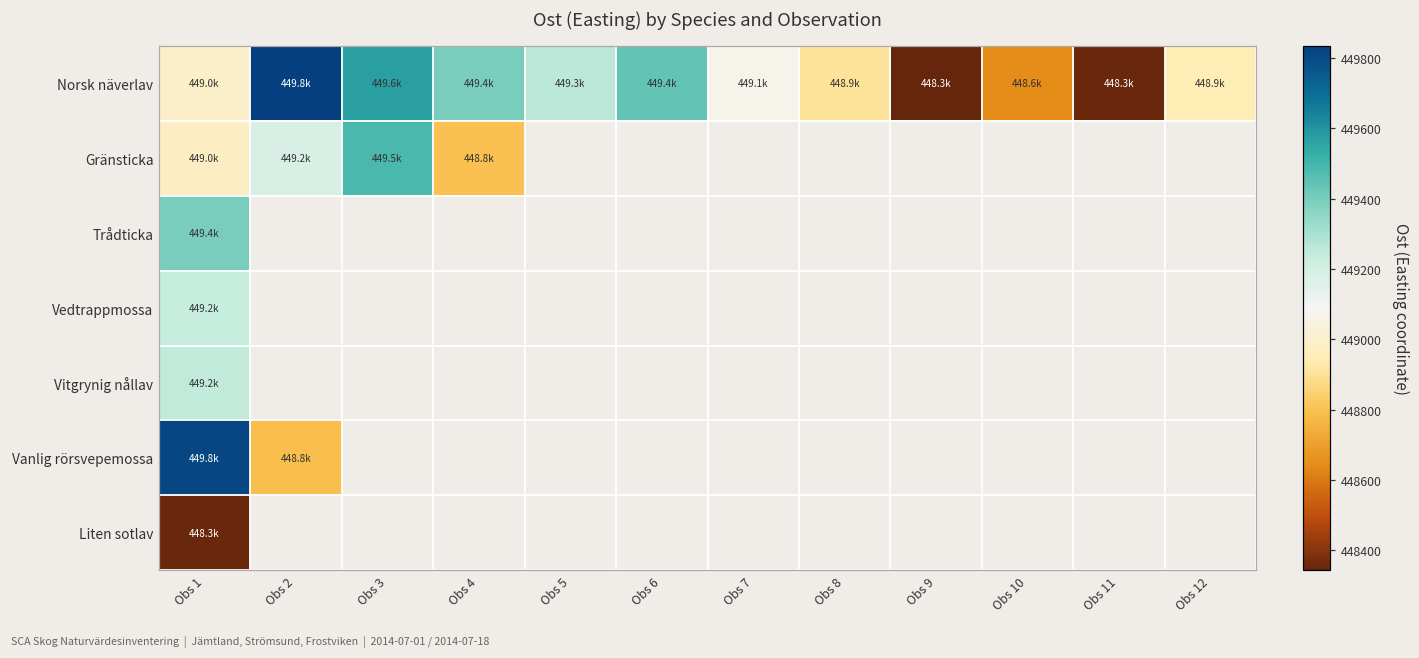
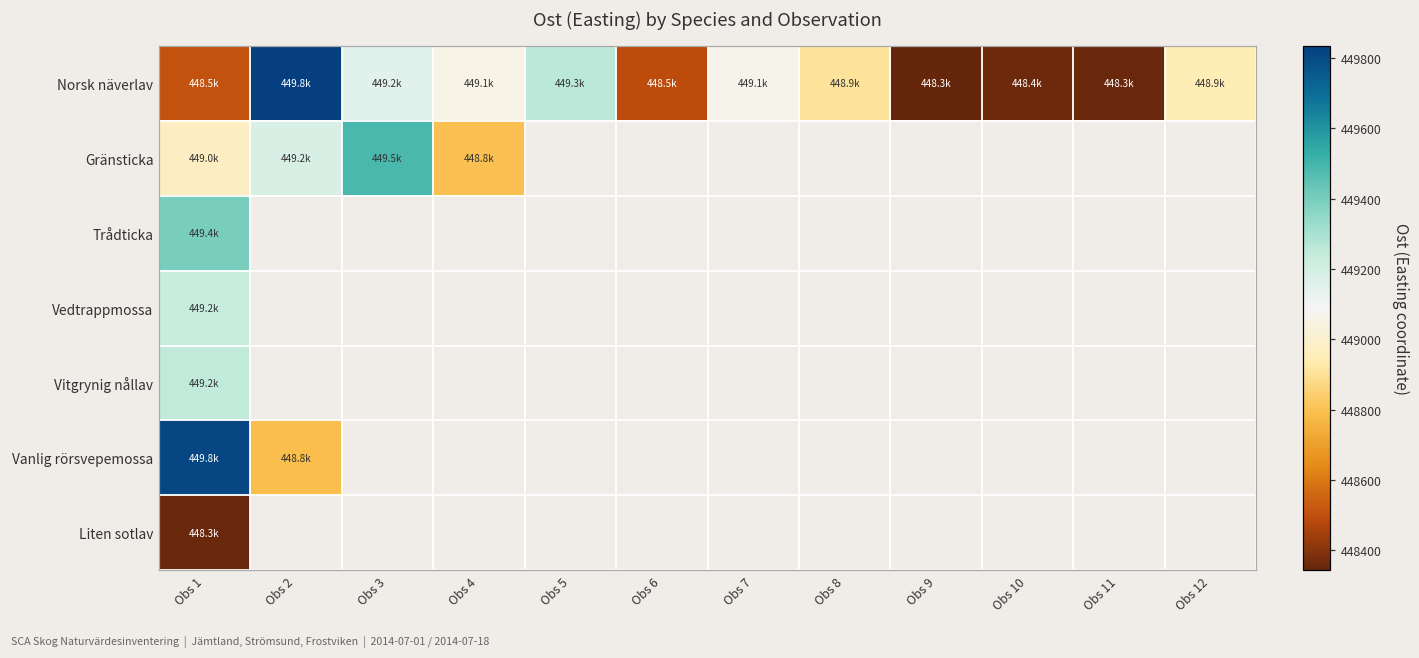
  {
    "Norsk näverlav": {
-     "Obs 1": "449.0k",
+     "Obs 1": "448.5k",
      "Obs 2": "449.8k",
-     "Obs 3": "449.6k",
-     "Obs 4": "449.4k",
+     "Obs 3": "449.2k",
+     "Obs 4": "449.1k",
      "Obs 5": "449.3k",
-     "Obs 6": "449.4k",
+     "Obs 6": "448.5k",
      "Obs 7": "449.1k",
      "Obs 8": "448.9k",
      "Obs 9": "448.3k",
-     "Obs 10": "448.6k",
+     "Obs 10": "448.4k",
      "Obs 11": "448.3k",
      "Obs 12": "448.9k"
    },
    "Gränsticka": {
      "Obs 1": "449.0k",
      "Obs 2": "449.2k",
      "Obs 3": "449.5k",
      "Obs 4": "448.8k"
    },
    "Trådticka": {
      "Obs 1": "449.4k"
    },
    "Vedtrappmossa": {
      "Obs 1": "449.2k"
    },
    "Vitgrynig nållav": {
      "Obs 1": "449.2k"
    },
    "Vanlig rörsvepemossa": {
      "Obs 1": "449.8k",
      "Obs 2": "448.8k"
    },
    "Liten sotlav": {
      "Obs 1": "448.3k"
    }
  }
